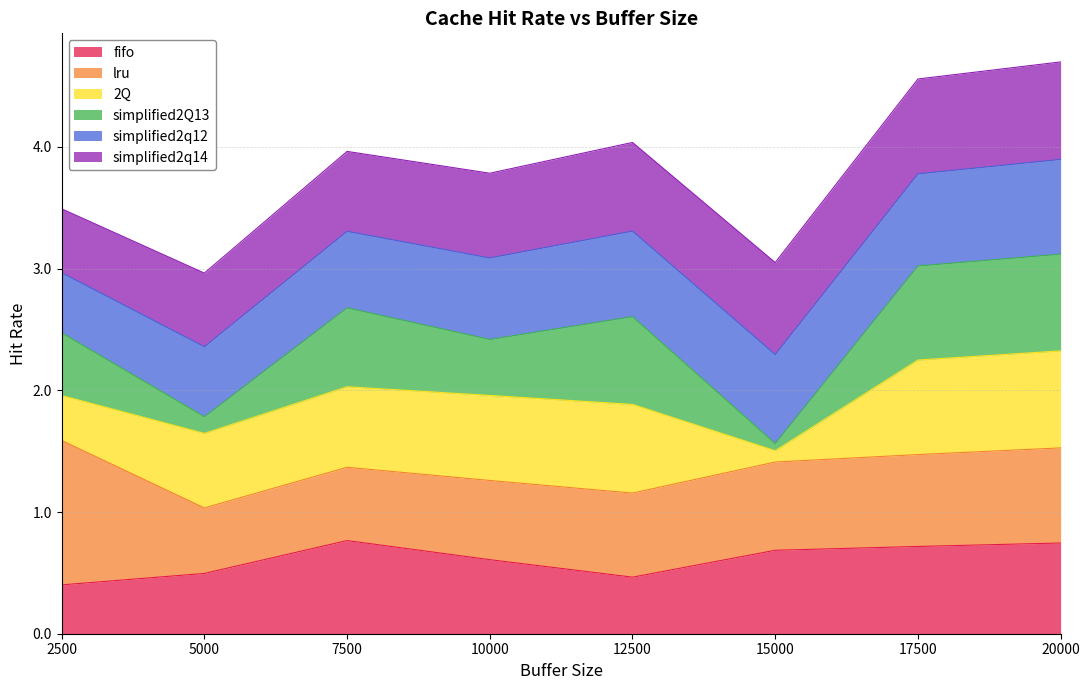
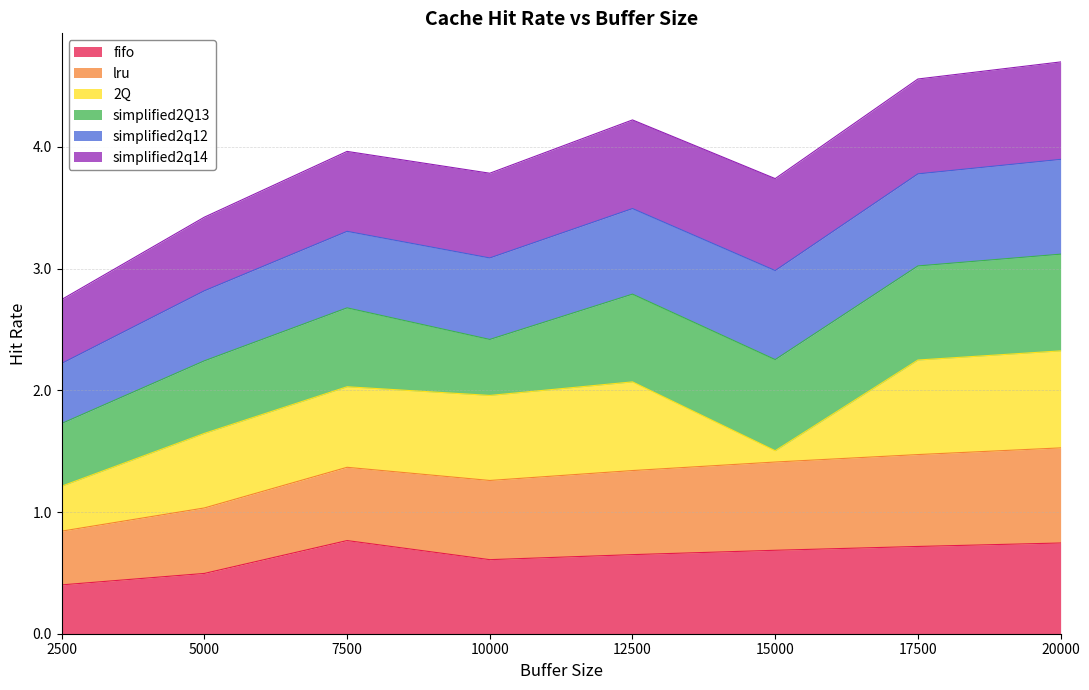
  {
    "fifo": {
      "2500": 0.40,
      "5000": 0.50,
      "7500": 0.77,
      "10000": 0.61,
-     "12500": 0.46,
+     "12500": 0.65,
      "15000": 0.69,
      "17500": 0.72,
      "20000": 0.75
    },
    "lru": {
-     "2500": 1.19,
+     "2500": 0.44,
      "5000": 0.54,
      "7500": 0.60,
      "10000": 0.65,
      "12500": 0.69,
      "15000": 0.73,
      "17500": 0.76,
      "20000": 0.78
    },
    "2Q": {
      "2500": 0.37,
      "5000": 0.61,
      "7500": 0.66,
      "10000": 0.70,
      "12500": 0.73,
      "15000": 0.09,
      "17500": 0.78,
      "20000": 0.80
    },
    "simplified2Q13": {
      "2500": 0.52,
-     "5000": 0.14,
+     "5000": 0.60,
      "7500": 0.65,
      "10000": 0.46,
      "12500": 0.72,
-     "15000": 0.06,
+     "15000": 0.75,
      "17500": 0.77,
      "20000": 0.79
    },
    "simplified2q12": {
      "2500": 0.49,
      "5000": 0.58,
      "7500": 0.63,
      "10000": 0.67,
      "12500": 0.70,
      "15000": 0.73,
      "17500": 0.76,
      "20000": 0.78
    },
    "simplified2q14": {
      "2500": 0.53,
      "5000": 0.60,
      "7500": 0.66,
      "10000": 0.70,
      "12500": 0.73,
      "15000": 0.76,
      "17500": 0.78,
      "20000": 0.80
    }
  }
